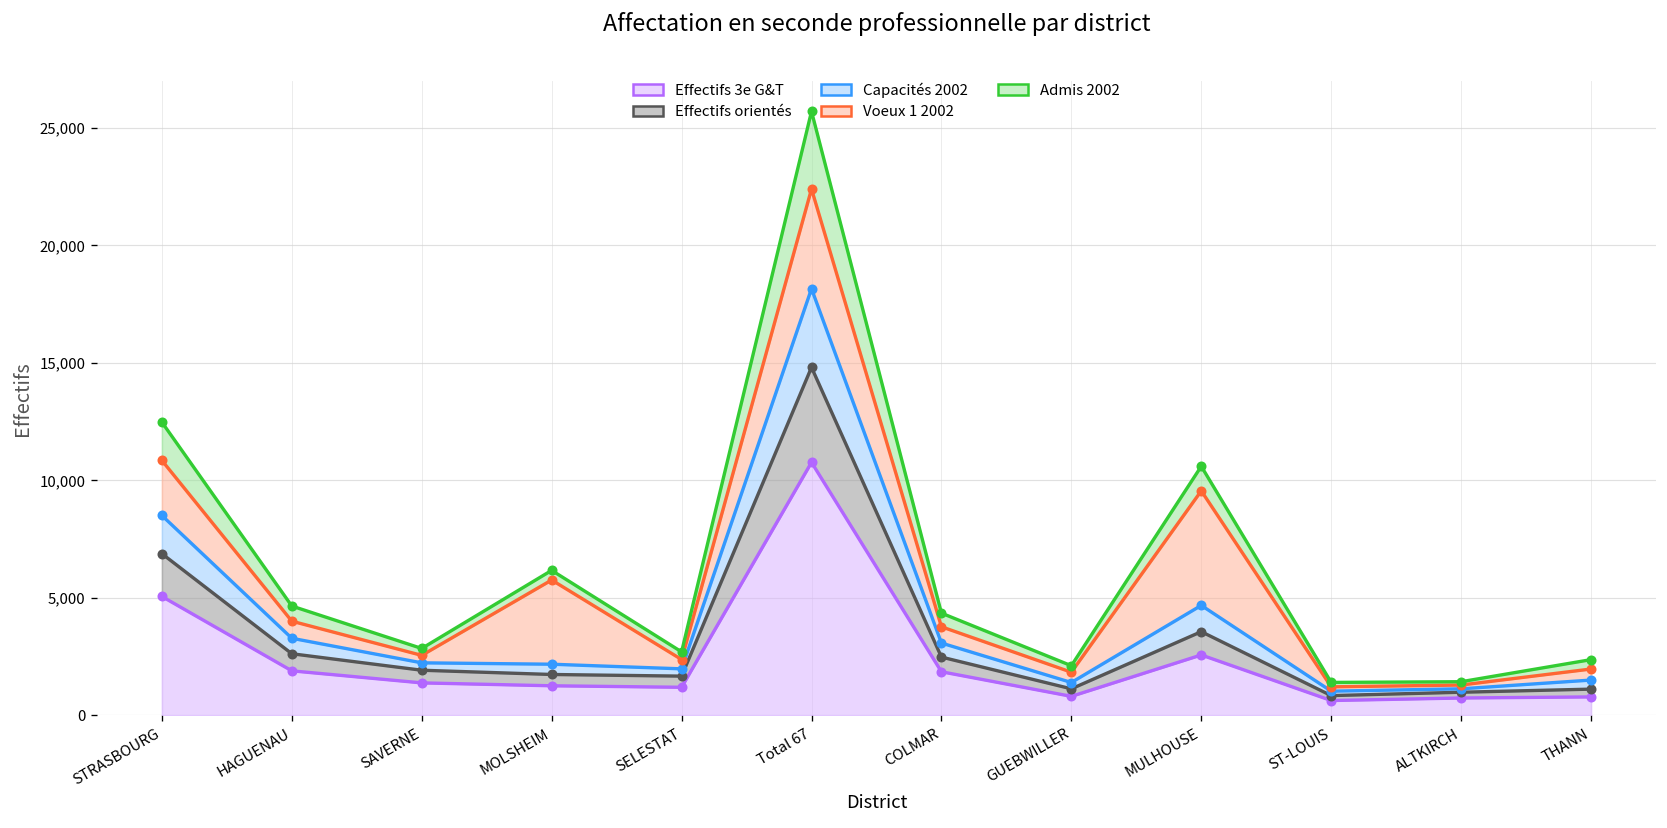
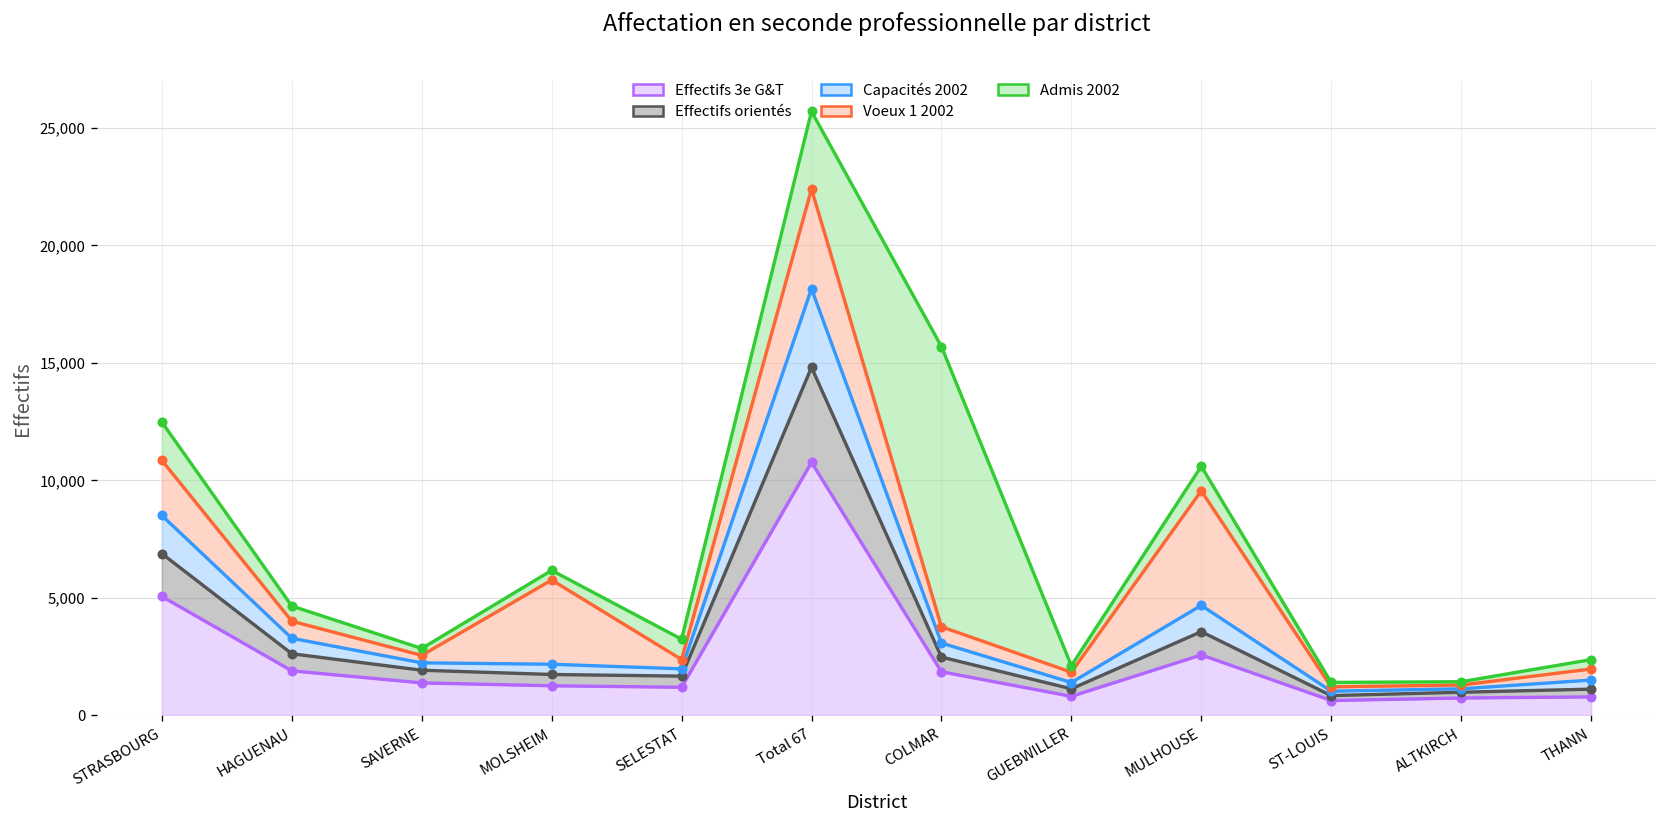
  {
    "Effectifs orientés": {
      "STRASBOURG": "1,800",
      "HAGUENAU": "700",
      "SAVERNE": "500",
      "MOLSHEIM": "500",
      "SELESTAT": "500",
      "Total 67": "4,000",
      "COLMAR": "600",
      "GUEBWILLER": "300",
      "MULHOUSE": "1,000",
      "ST-LOUIS": "200",
      "ALTKIRCH": "200",
      "THANN": "300"
    },
    "Voeux 1 2002": {
      "STRASBOURG": "2,300",
      "HAGUENAU": "700",
      "SAVERNE": "300",
      "MOLSHEIM": "3,600",
      "SELESTAT": "400",
      "Total 67": "4,200",
      "COLMAR": "700",
      "GUEBWILLER": "400",
      "MULHOUSE": "4,900",
      "ST-LOUIS": "200",
      "ALTKIRCH": "200",
      "THANN": "500"
    },
    "Admis 2002": {
      "STRASBOURG": "1,600",
      "HAGUENAU": "600",
      "SAVERNE": "300",
      "MOLSHEIM": "400",
-     "SELESTAT": "300",
+     "SELESTAT": "900",
      "Total 67": "3,300",
-     "COLMAR": "600",
+     "COLMAR": "11,900",
      "GUEBWILLER": "300",
      "MULHOUSE": "1,000",
      "ST-LOUIS": "200",
      "ALTKIRCH": "100",
      "THANN": "400"
    }
  }
